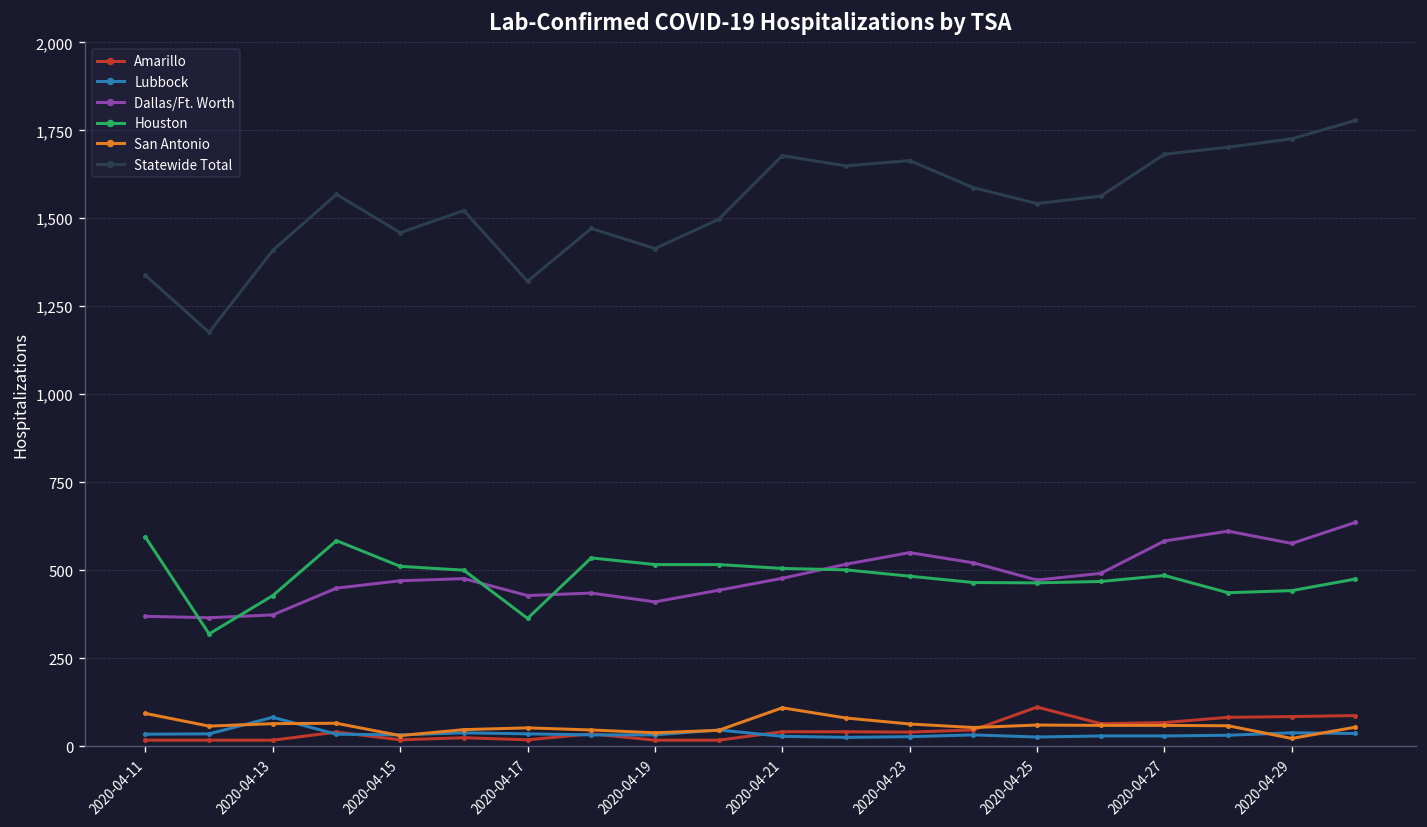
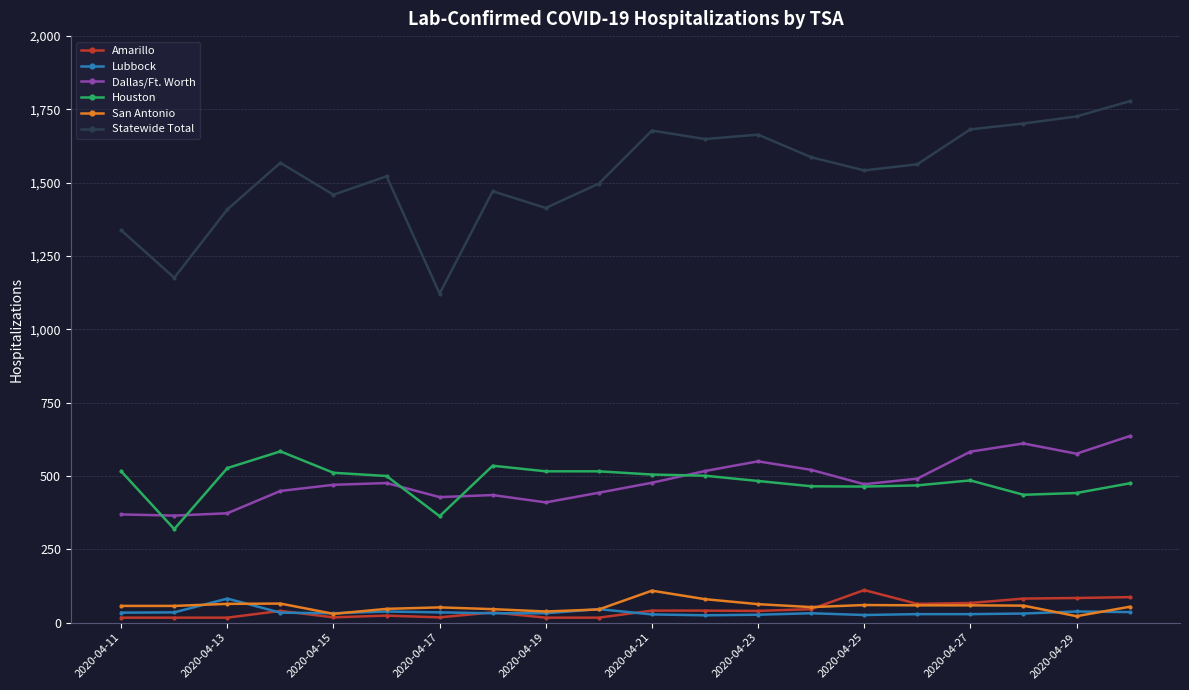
  {
    "Amarillo": {
      "2020-04-11": "20",
      "2020-04-13": "20",
      "2020-04-15": "20",
      "2020-04-17": "20",
      "2020-04-19": "20",
      "2020-04-21": "40",
      "2020-04-23": "40",
      "2020-04-25": "110",
      "2020-04-29": "80"
    },
    "Lubbock": {
      "2020-04-11": "30",
      "2020-04-13": "80",
      "2020-04-17": "40",
      "2020-04-21": "30",
      "2020-04-23": "30",
      "2020-04-25": "30",
      "2020-04-27": "30",
      "2020-04-29": "40"
    },
    "Dallas/Ft. Worth": {
      "2020-04-11": "370",
      "2020-04-13": "370",
      "2020-04-15": "470",
      "2020-04-17": "430",
      "2020-04-19": "410",
      "2020-04-21": "480",
      "2020-04-23": "550",
      "2020-04-27": "580",
      "2020-04-29": "580"
    },
    "Houston": {
-     "2020-04-11": "590",
-     "2020-04-13": "430",
+     "2020-04-11": "520",
+     "2020-04-13": "530",
      "2020-04-15": "510",
      "2020-04-17": "360",
      "2020-04-19": "520",
      "2020-04-21": "510",
      "2020-04-23": "480",
      "2020-04-27": "490",
      "2020-04-29": "440"
    },
    "San Antonio": {
-     "2020-04-11": "90",
+     "2020-04-11": "60",
      "2020-04-13": "60",
      "2020-04-17": "50",
      "2020-04-21": "110",
      "2020-04-23": "60",
      "2020-04-25": "60",
      "2020-04-29": "20"
    },
    "Statewide Total": {
      "2020-04-11": "1,340",
      "2020-04-13": "1,410",
      "2020-04-15": "1,460",
-     "2020-04-17": "1,320",
+     "2020-04-17": "1,120",
      "2020-04-19": "1,410",
      "2020-04-21": "1,680",
      "2020-04-23": "1,660",
      "2020-04-25": "1,540",
      "2020-04-27": "1,680",
      "2020-04-29": "1,730"
    }
  }
